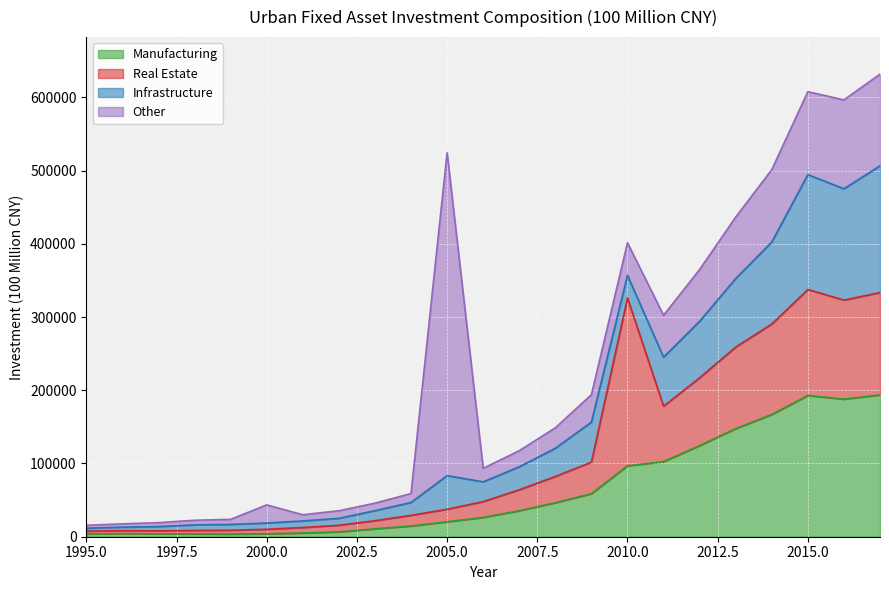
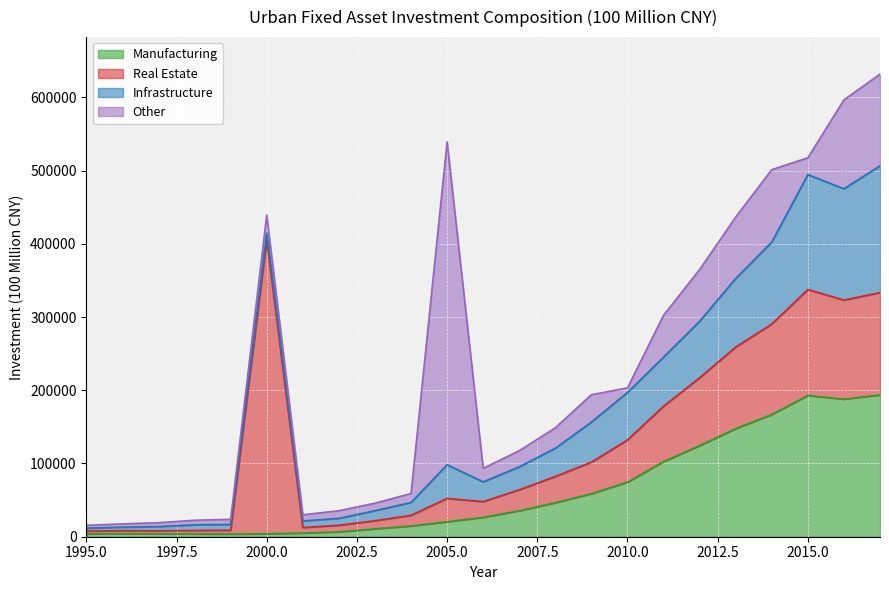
  {
    "Manufacturing": {
      "1995.0": 0,
      "2000.0": 0,
      "2005.0": 20000,
-     "2010.0": 100000,
+     "2010.0": 70000,
      "2015.0": 190000
    },
    "Real Estate": {
      "1995.0": 0,
-     "2000.0": 10000,
-     "2005.0": 20000,
-     "2010.0": 230000,
+     "2000.0": 400000,
+     "2005.0": 30000,
+     "2010.0": 60000,
      "2015.0": 140000
    },
    "Infrastructure": {
      "1995.0": 0,
      "2000.0": 10000,
      "2005.0": 50000,
-     "2010.0": 30000,
+     "2010.0": 60000,
      "2015.0": 160000
    },
    "Other": {
      "1995.0": 0,
      "2000.0": 20000,
      "2005.0": 440000,
-     "2010.0": 40000,
-     "2015.0": 110000
+     "2010.0": 10000,
+     "2015.0": 20000
    }
  }
